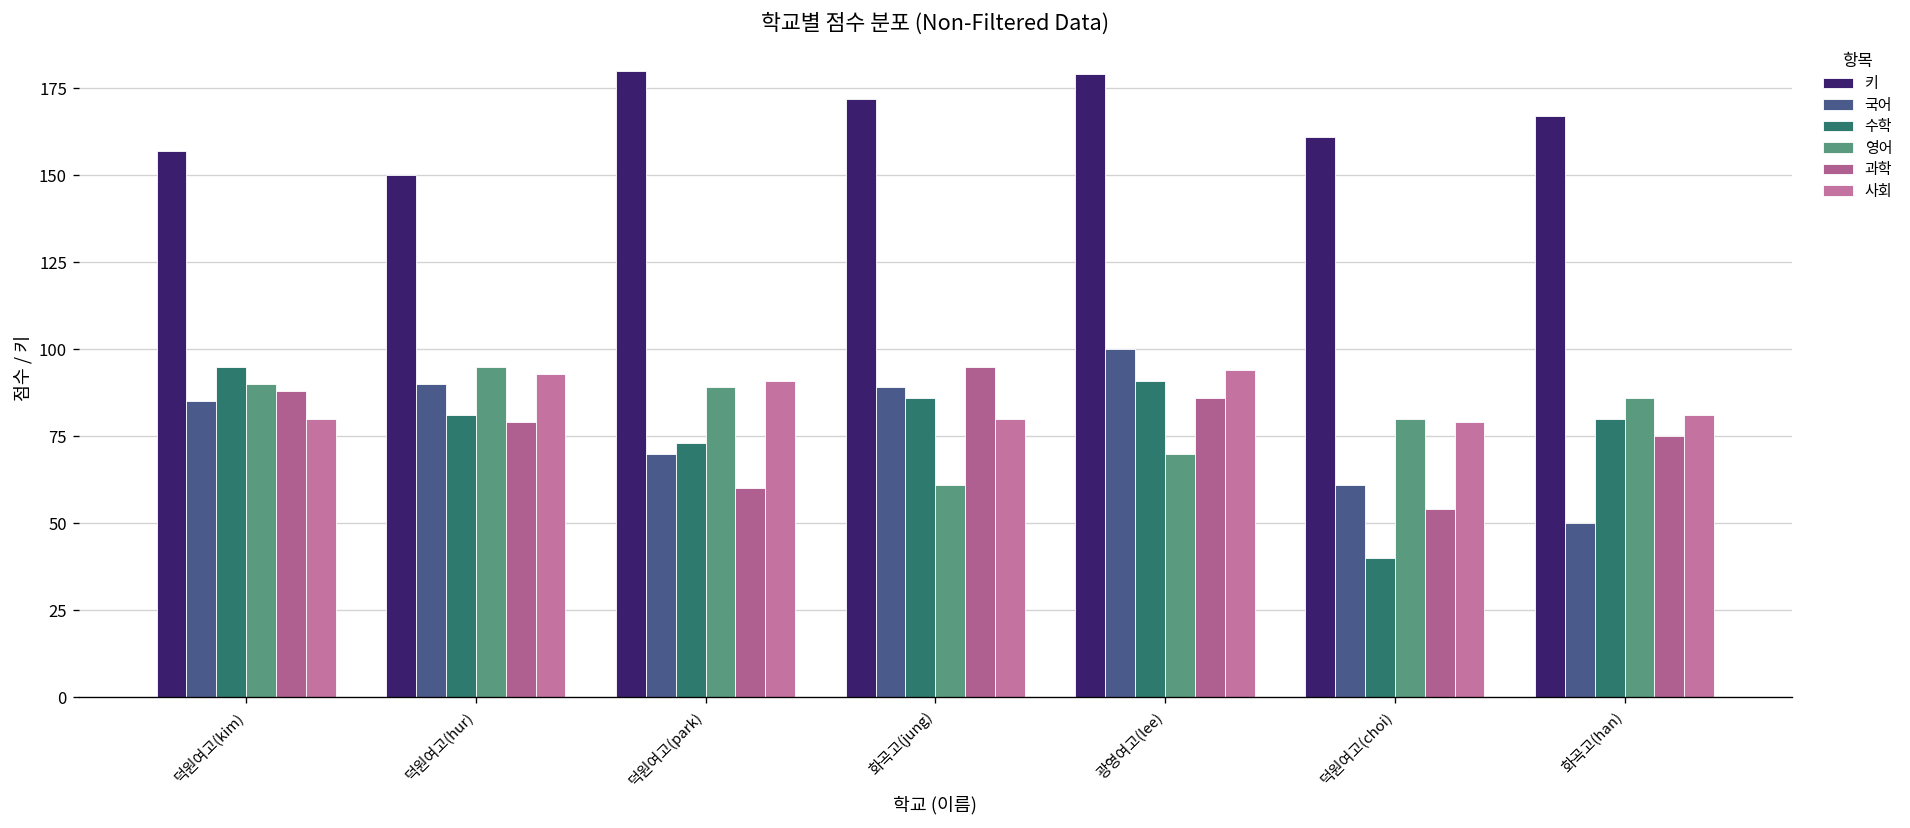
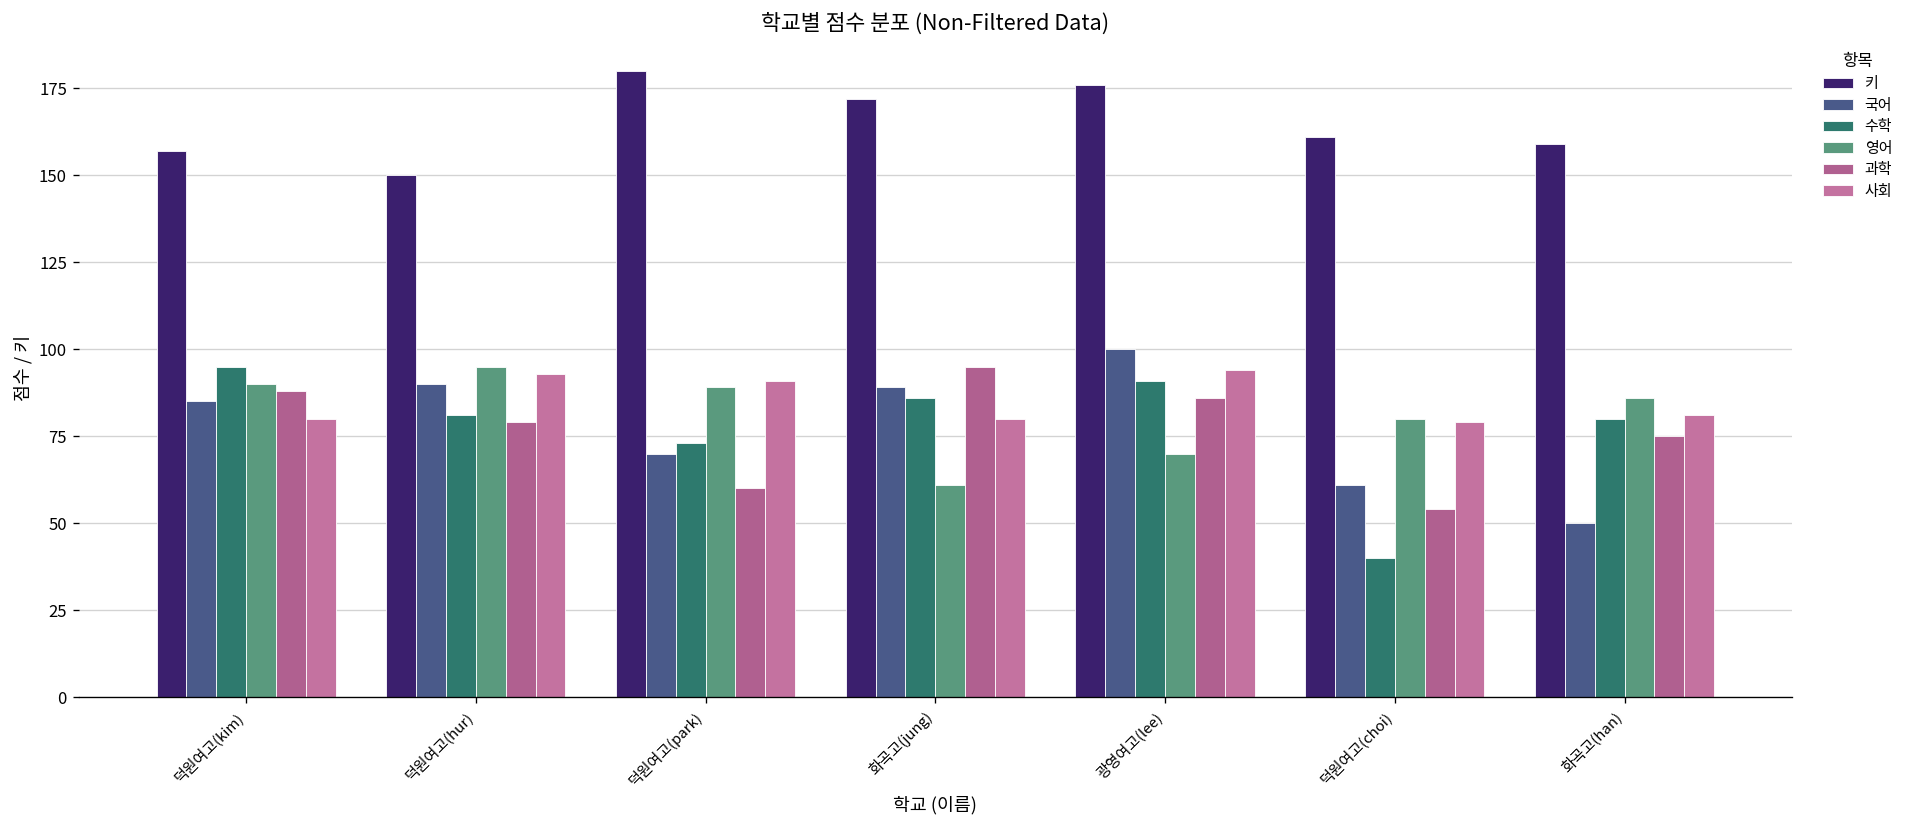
  {
    "키": {
      "덕원여고(kim)": 157,
      "덕원여고(hur)": 150,
      "덕원여고(park)": 180,
      "화곡고(jung)": 172,
-     "광영여고(lee)": 179,
+     "광영여고(lee)": 176,
      "덕원여고(choi)": 161,
-     "화곡고(han)": 167
+     "화곡고(han)": 159
    }
  }
